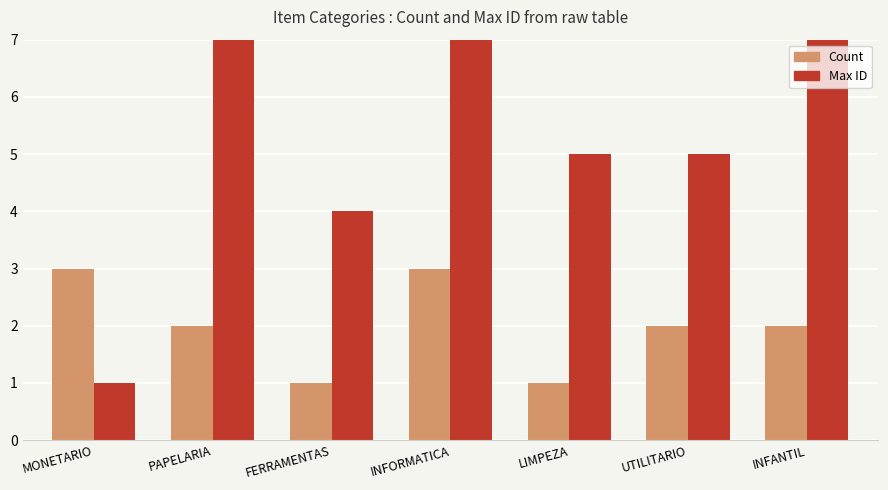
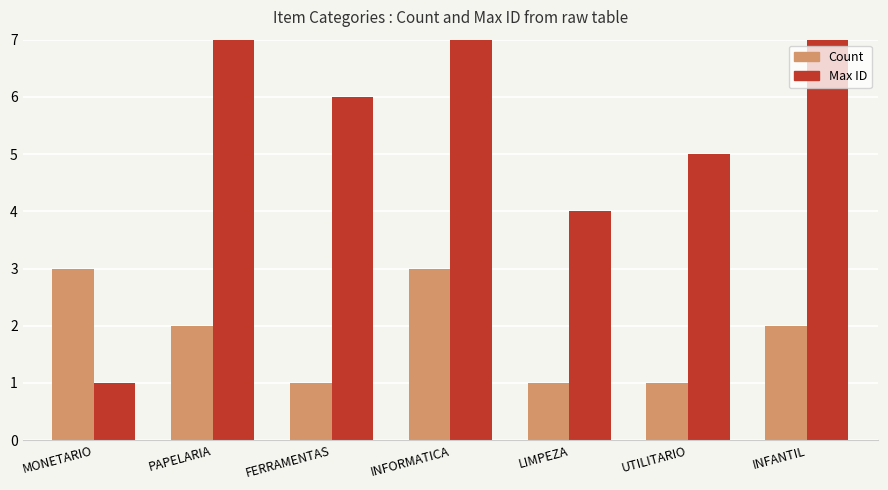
  {
    "Count": {
      "MONETARIO": 3,
      "PAPELARIA": 2,
      "FERRAMENTAS": 1,
      "INFORMATICA": 3,
      "LIMPEZA": 1,
-     "UTILITARIO": 2,
+     "UTILITARIO": 1,
      "INFANTIL": 2
    },
    "Max ID": {
      "MONETARIO": 1,
      "PAPELARIA": 7,
-     "FERRAMENTAS": 4,
-     "LIMPEZA": 5,
+     "FERRAMENTAS": 6,
+     "LIMPEZA": 4,
      "UTILITARIO": 5
    }
  }
